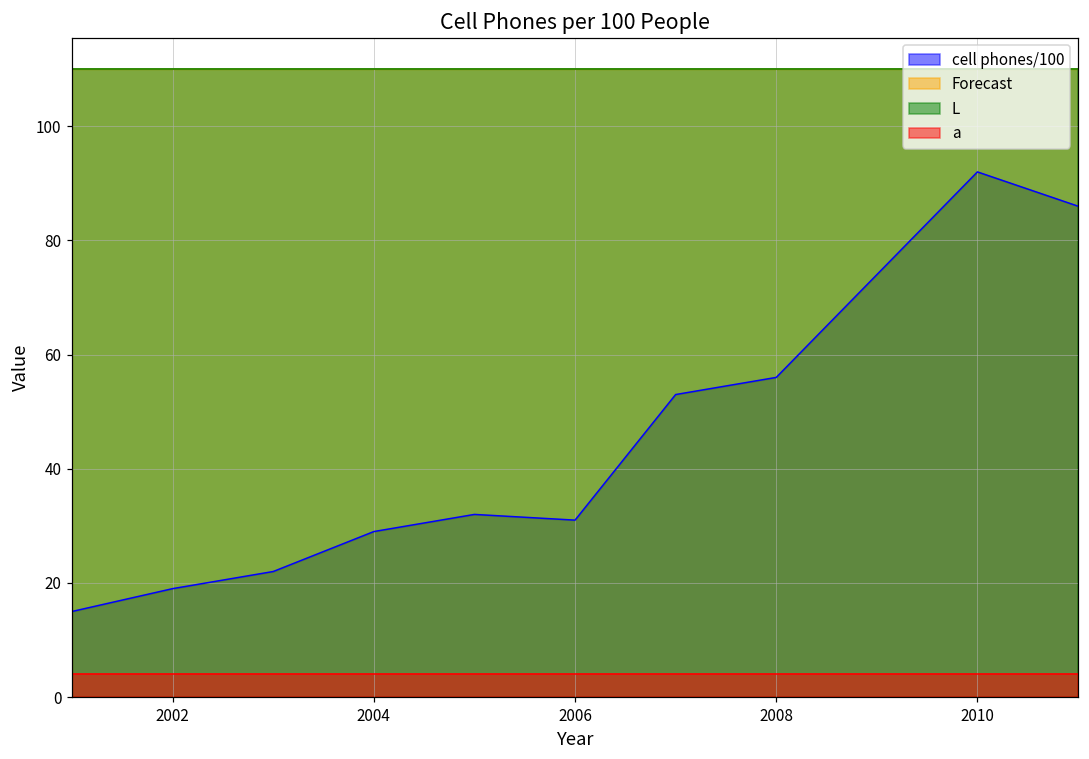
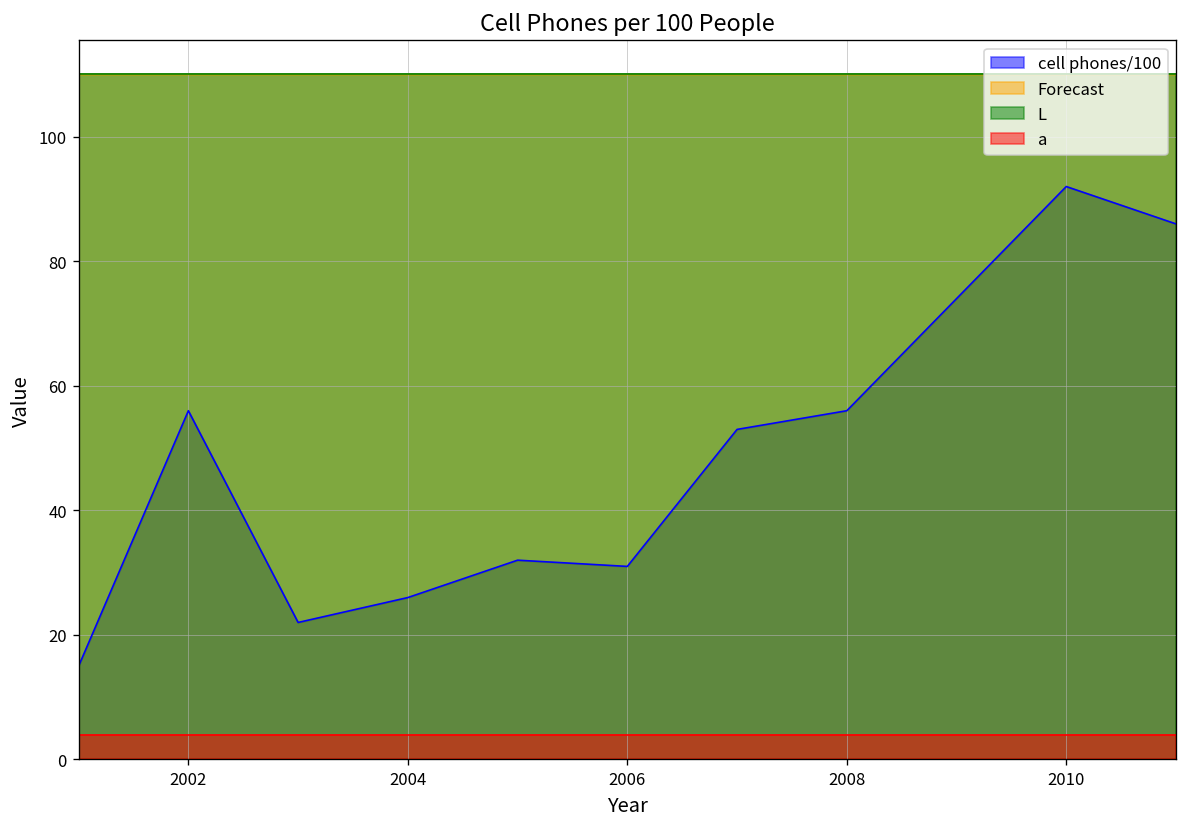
  {
    "cell phones/100": {
-     "2002": 19,
-     "2004": 29,
+     "2002": 56,
+     "2004": 26,
      "2006": 31,
      "2008": 56,
      "2010": 92
    },
    "L": {
      "2002": 110,
      "2004": 110,
      "2006": 110,
      "2008": 110
    },
    "a": {
      "2002": 4,
      "2004": 4,
      "2006": 4,
      "2008": 4,
      "2010": 4
    }
  }
